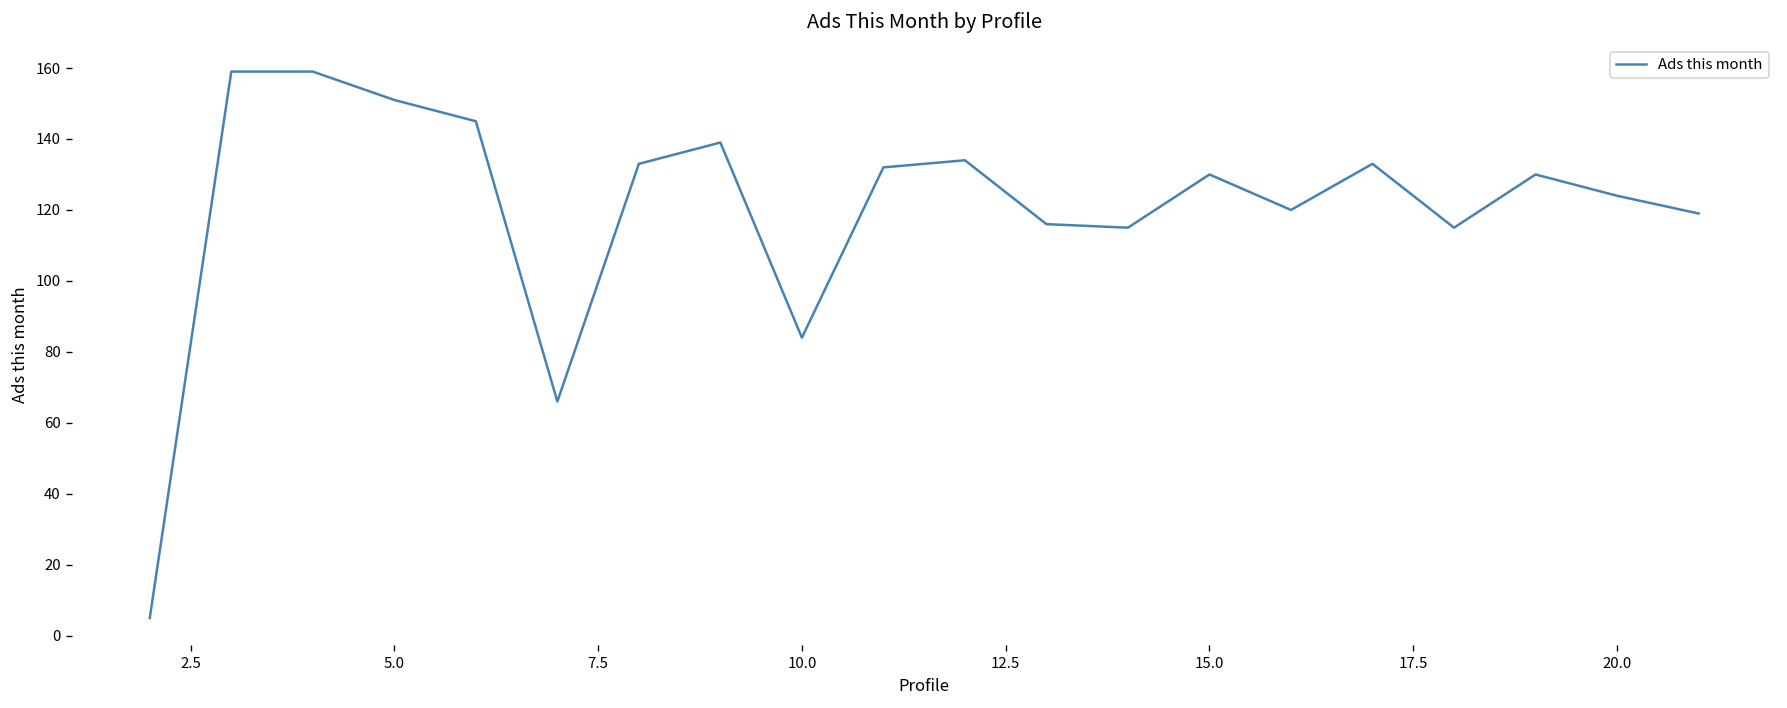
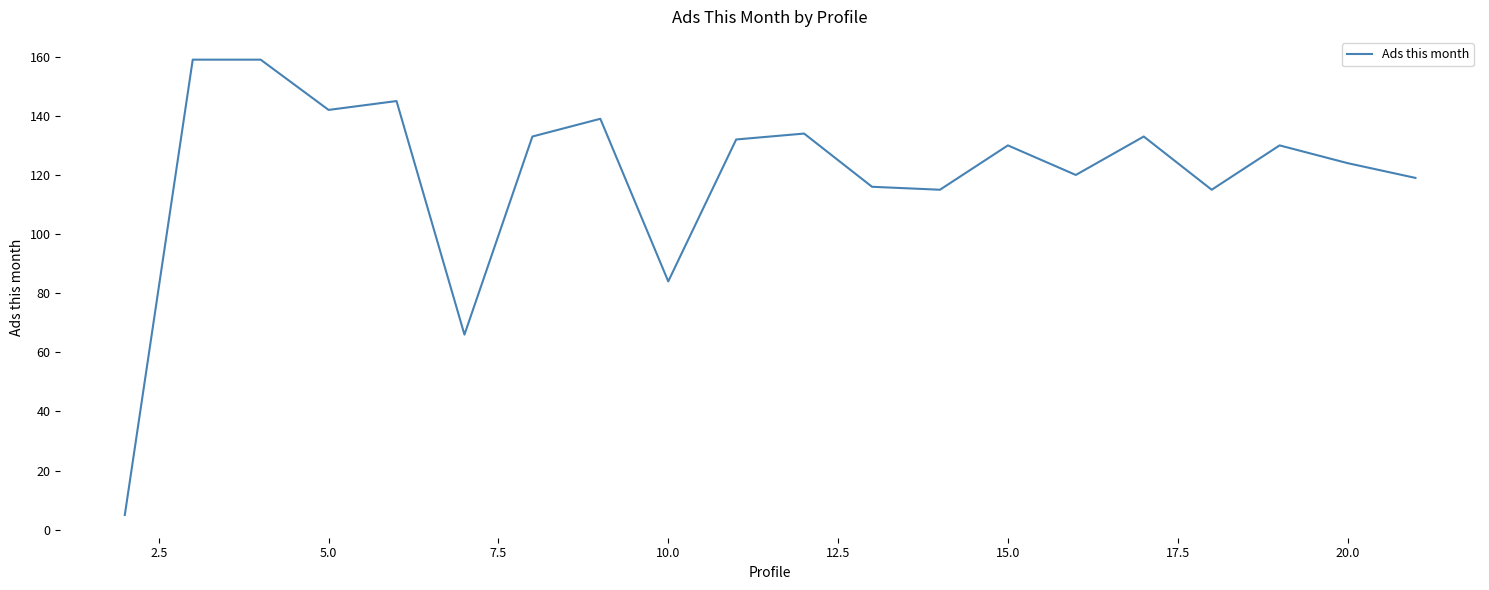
  {
-   "5.0": 151,
+   "5.0": 142,
    "10.0": 84,
    "15.0": 130,
    "20.0": 124
  }
